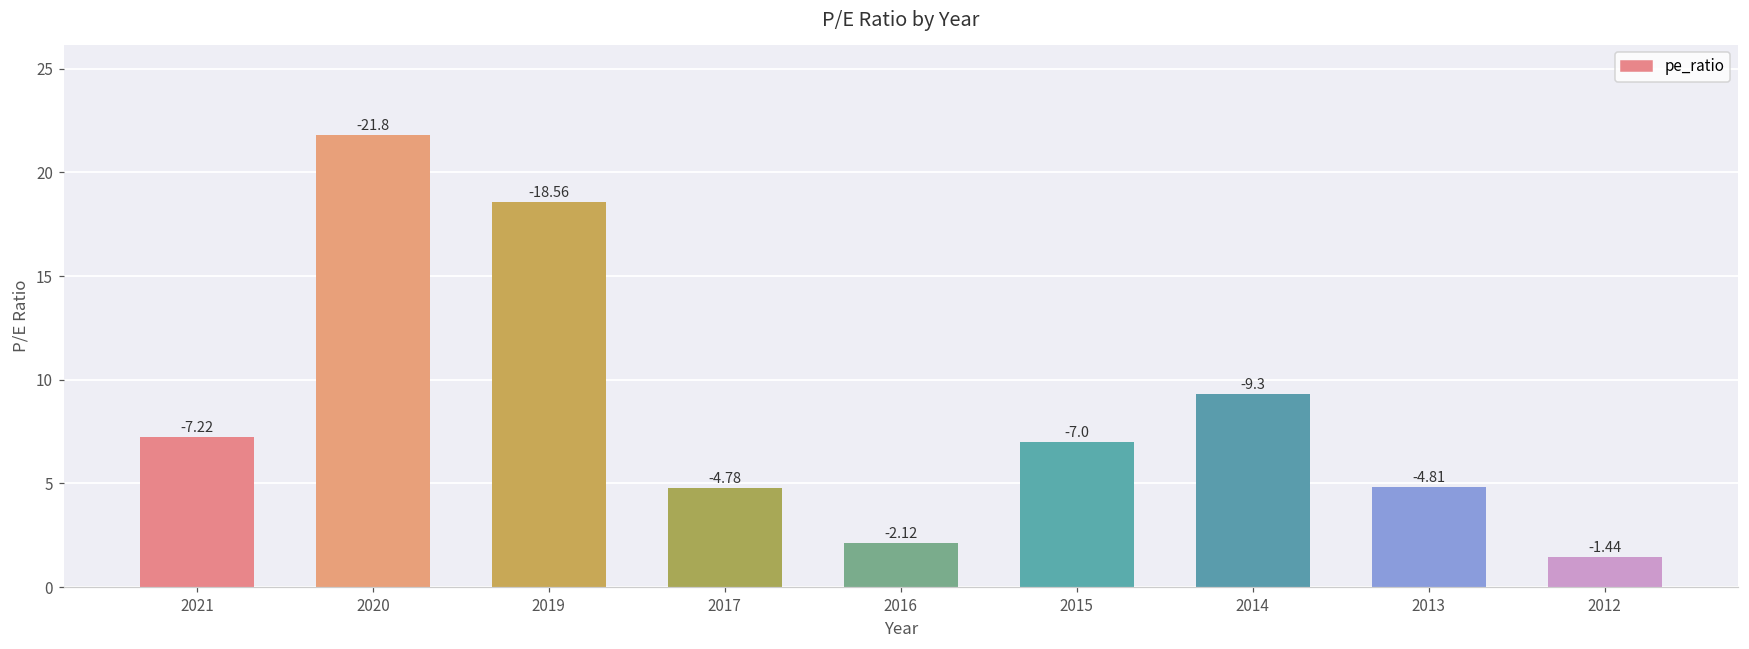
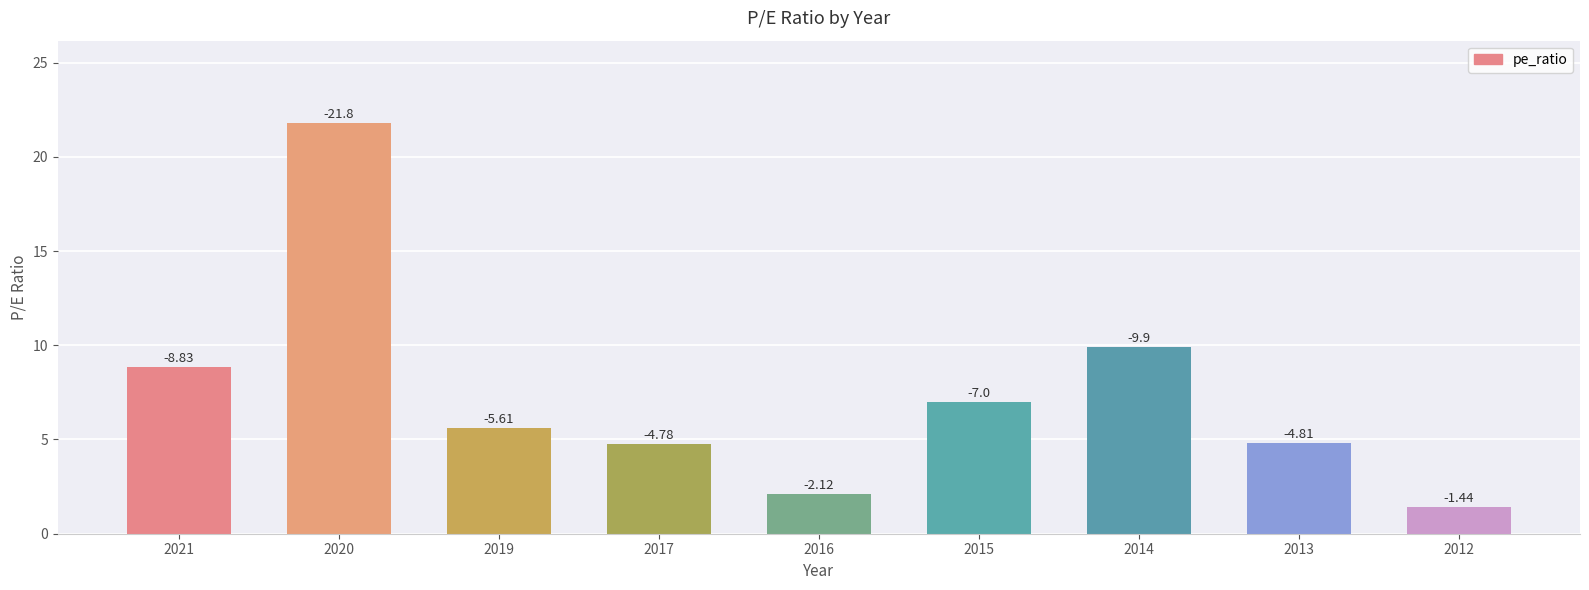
  {
-   "2021": -7.22,
-   "2019": -18.56,
-   "2014": -9.3
+   "2021": -8.83,
+   "2019": -5.61,
+   "2014": -9.9
  }
